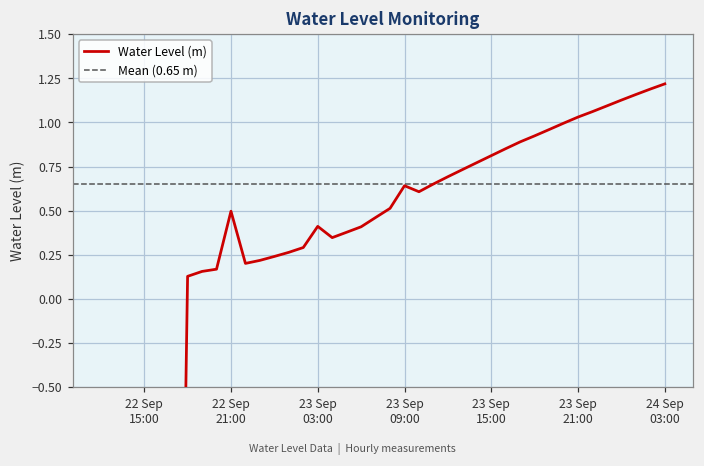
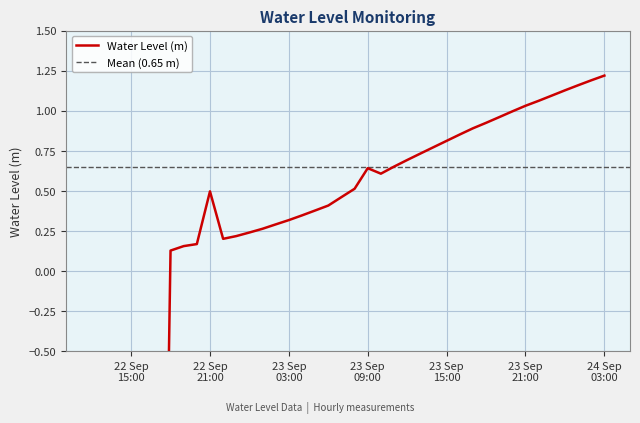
  {
    "22 Sep 21:00": 0.50,
-   "23 Sep 03:00": 0.41,
+   "23 Sep 03:00": 0.32,
    "23 Sep 09:00": 0.64,
    "23 Sep 15:00": 0.81,
    "23 Sep 21:00": 1.03,
    "24 Sep 03:00": 1.22
  }
